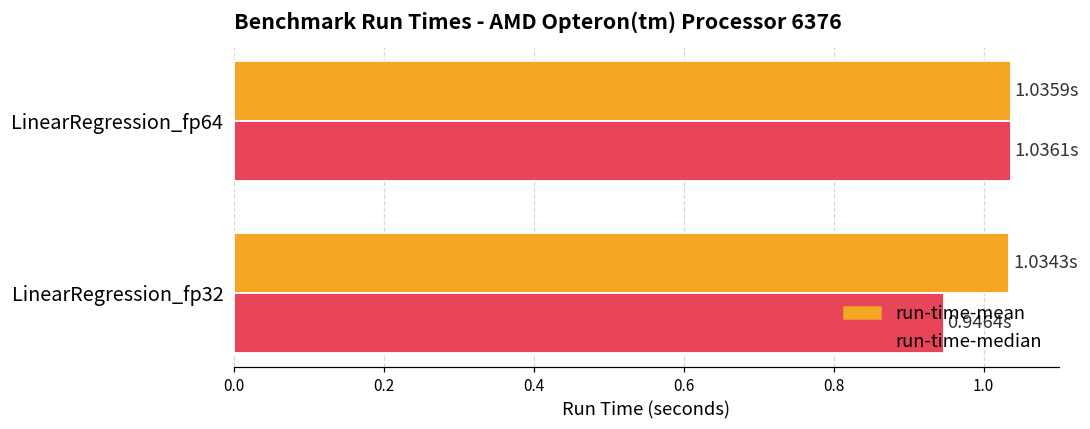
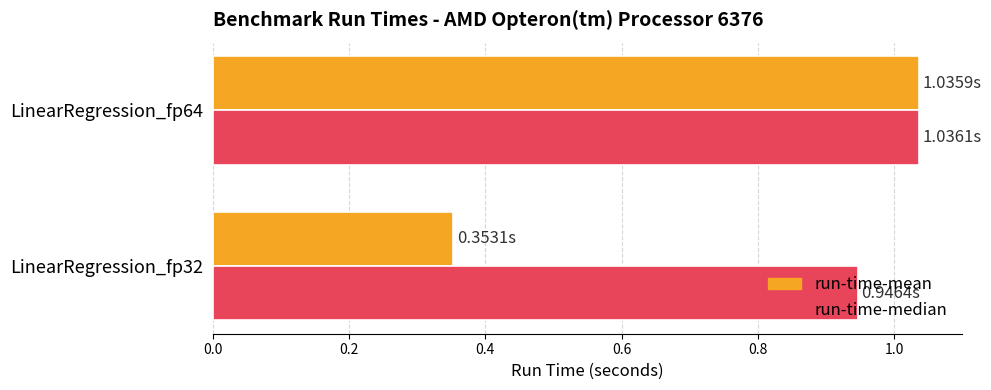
  {
    "run-time-mean": {
      "LinearRegression_fp64": "1.0359s",
-     "LinearRegression_fp32": "1.0343s"
+     "LinearRegression_fp32": "0.3531s"
    },
    "run-time-median": {
      "LinearRegression_fp64": "1.0361s",
      "LinearRegression_fp32": "0.9464s"
    }
  }
